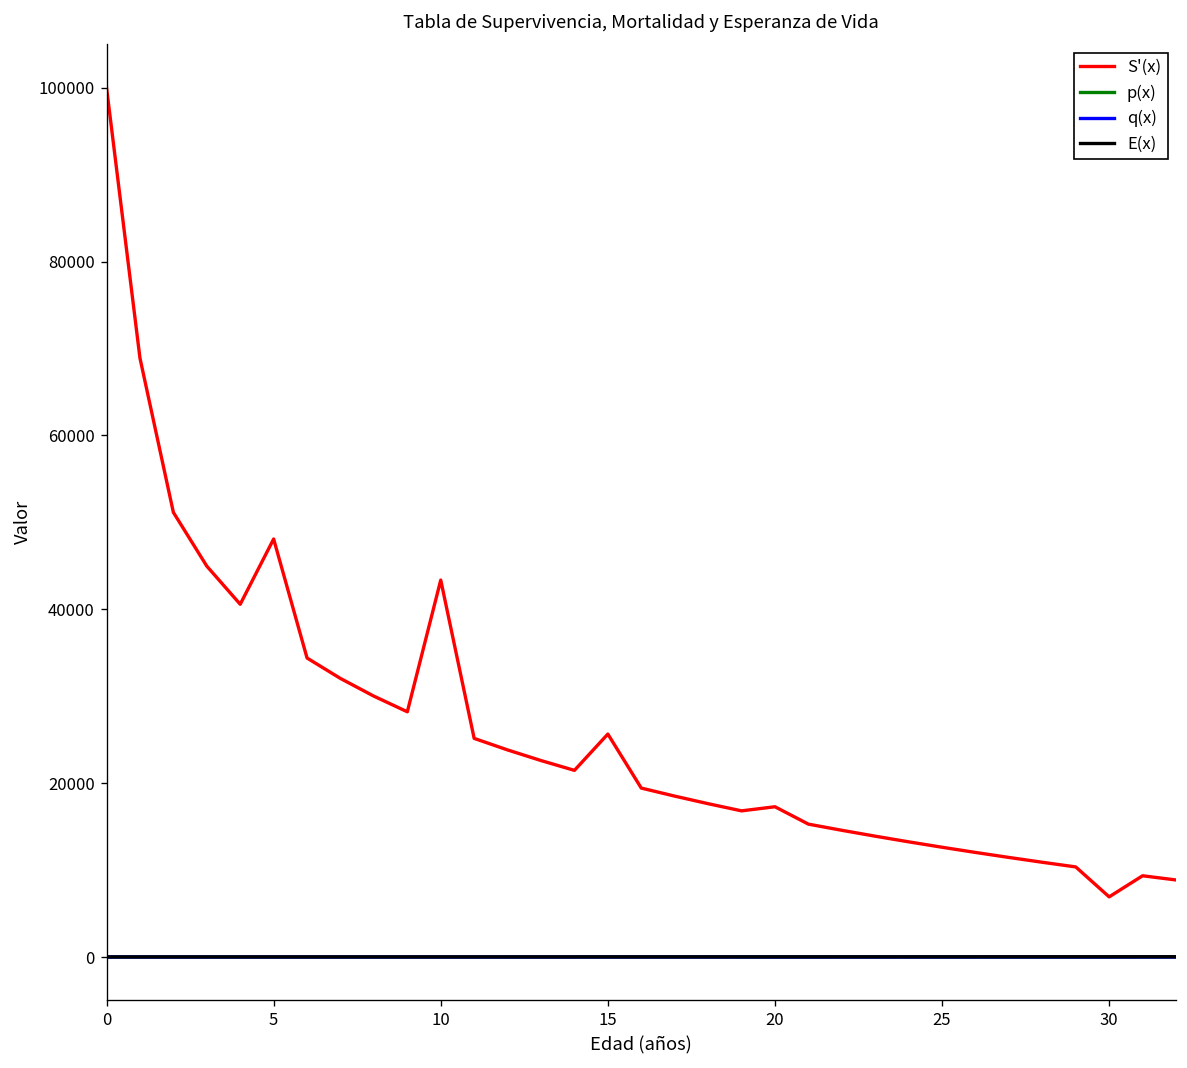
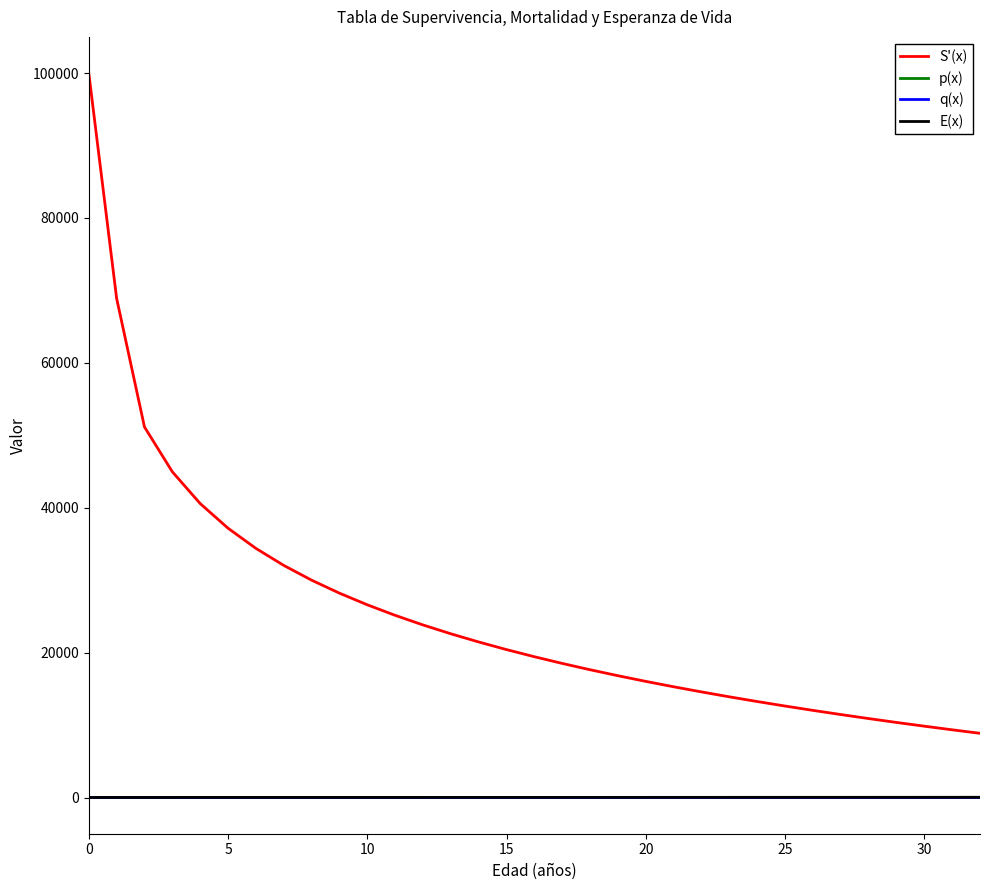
  {
    "S'(x)": {
      "0": 100000,
-     "5": 48000,
-     "10": 43000,
-     "15": 26000,
-     "20": 17000,
+     "5": 37000,
+     "10": 27000,
+     "15": 20000,
+     "20": 16000,
      "25": 13000,
-     "30": 7000
+     "30": 10000
    }
  }
